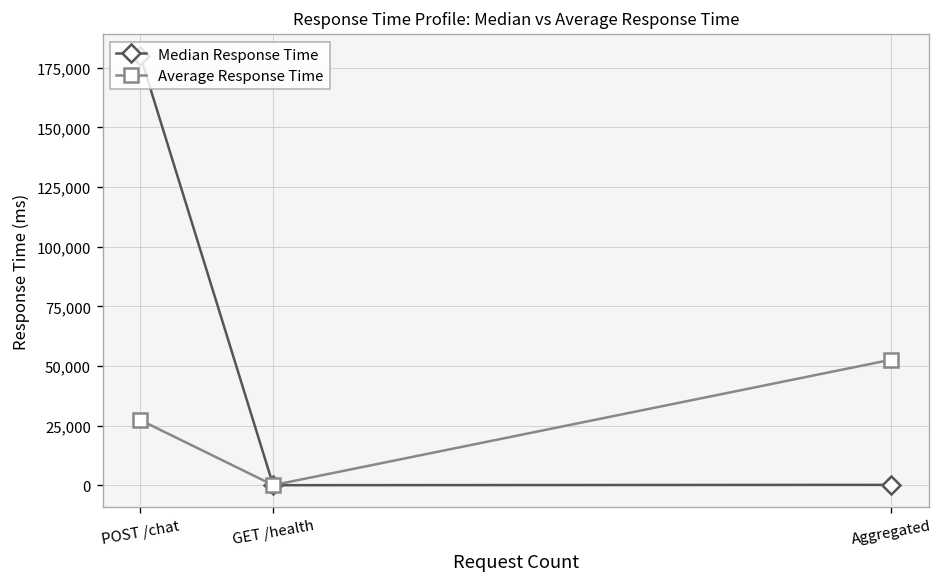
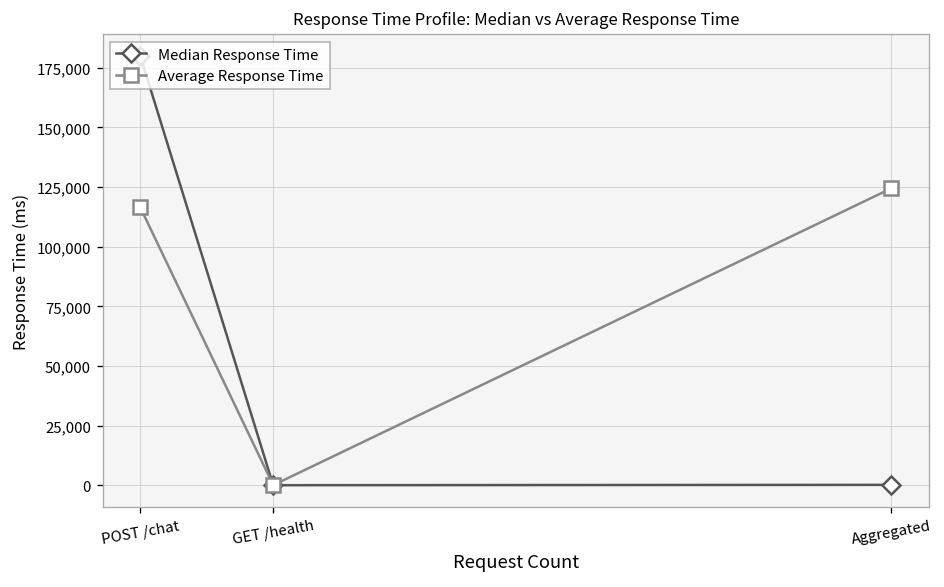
  {
    "Median Response Time": {
      "Aggregated": "0"
    },
    "Average Response Time": {
-     "POST /chat": "27,000",
-     "Aggregated": "53,000"
+     "POST /chat": "117,000",
+     "Aggregated": "124,000"
    }
  }
